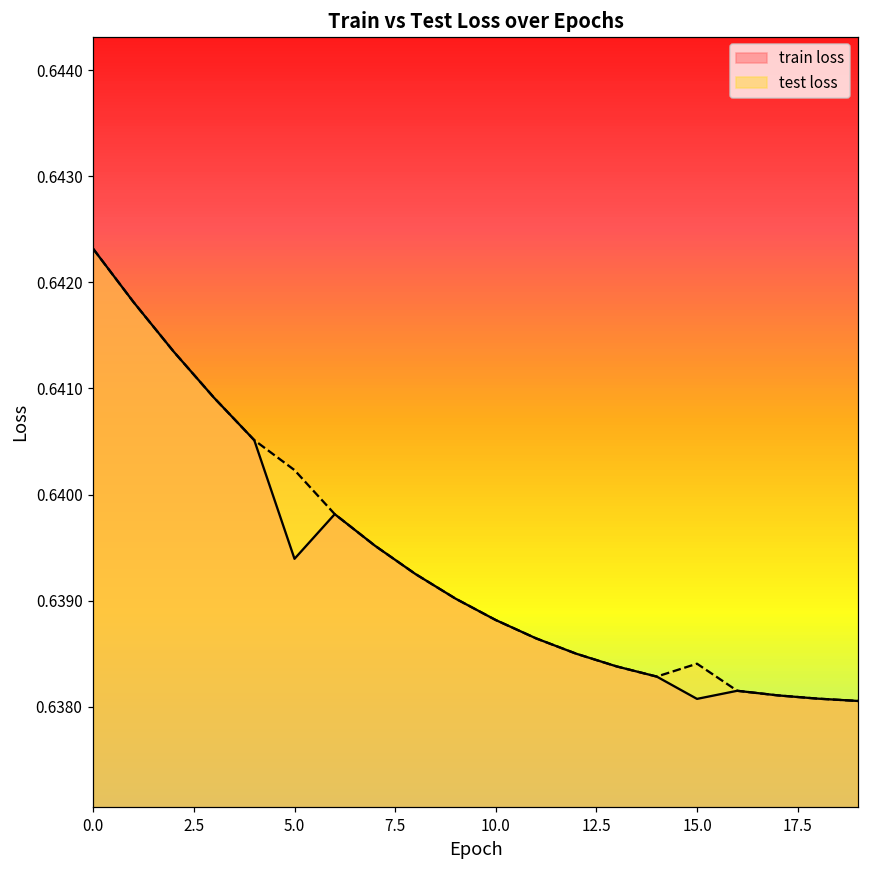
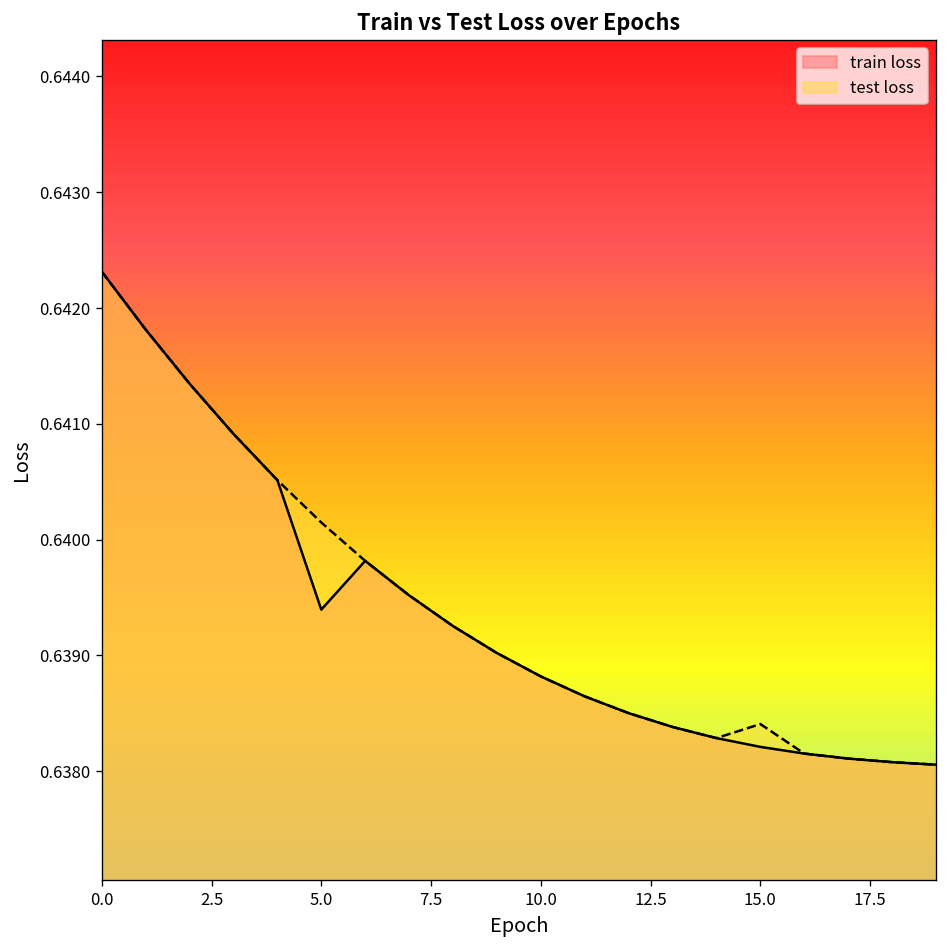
  {
    "train loss": {
      "5.0": 0.6394,
-     "15.0": 0.6381
+     "15.0": 0.6382
    },
    "test loss": {
-     "5.0": 0.6402,
+     "5.0": 0.6401,
      "15.0": 0.6384
    }
  }
